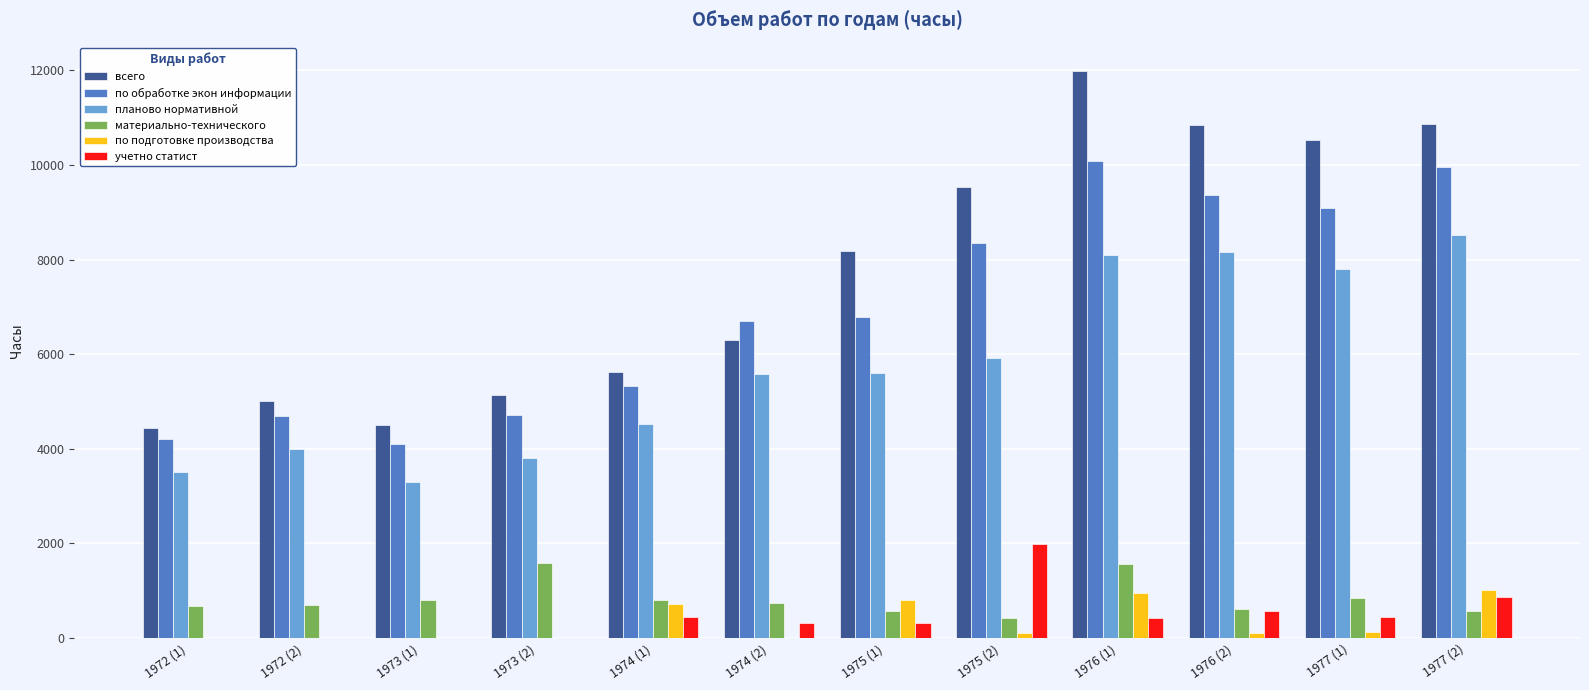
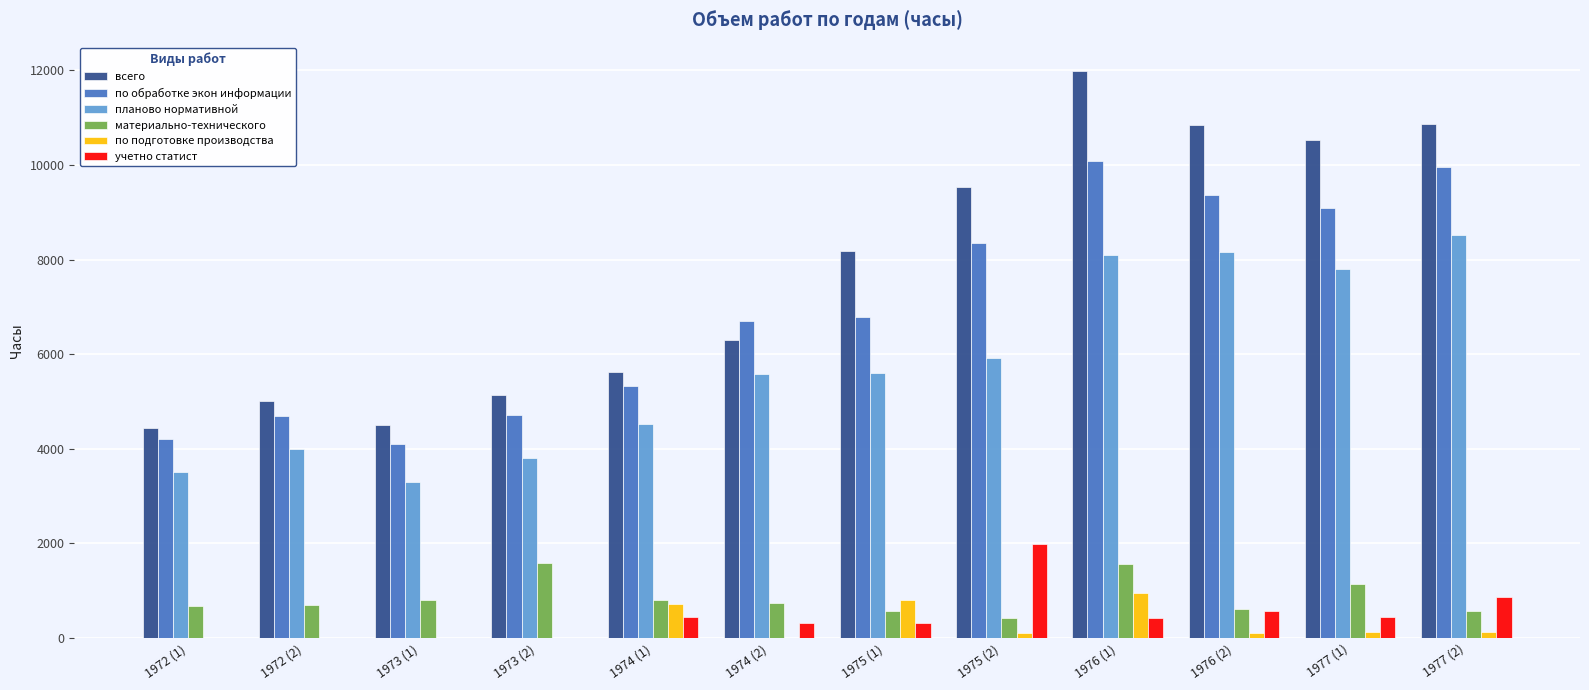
  {
    "всего": {
      "1972 (1)": 4400,
      "1972 (2)": 5000,
      "1973 (1)": 4500,
      "1973 (2)": 5100,
      "1974 (1)": 5600,
      "1974 (2)": 6300,
      "1975 (1)": 8200,
      "1975 (2)": 9500,
      "1976 (1)": 12000,
      "1976 (2)": 10800,
      "1977 (1)": 10500,
      "1977 (2)": 10900
    },
    "материально-технического": {
      "1972 (1)": 700,
      "1972 (2)": 700,
      "1973 (1)": 800,
      "1973 (2)": 1600,
      "1974 (1)": 800,
      "1974 (2)": 800,
      "1975 (1)": 600,
      "1975 (2)": 400,
      "1976 (1)": 1600,
      "1976 (2)": 600,
-     "1977 (1)": 900,
+     "1977 (1)": 1100,
      "1977 (2)": 600
    },
    "по подготовке производства": {
      "1972 (1)": 0,
      "1972 (2)": 0,
      "1973 (1)": 0,
      "1973 (2)": 0,
      "1974 (1)": 700,
      "1974 (2)": 0,
      "1975 (1)": 800,
      "1975 (2)": 100,
      "1976 (1)": 1000,
      "1976 (2)": 100,
      "1977 (1)": 100,
-     "1977 (2)": 1000
+     "1977 (2)": 100
    },
    "учетно статист": {
      "1972 (1)": 0,
      "1972 (2)": 0,
      "1973 (1)": 0,
      "1973 (2)": 0,
      "1974 (1)": 500,
      "1974 (2)": 300,
      "1975 (1)": 300,
      "1975 (2)": 2000,
      "1976 (1)": 400,
      "1976 (2)": 600,
      "1977 (1)": 500,
      "1977 (2)": 900
    }
  }
